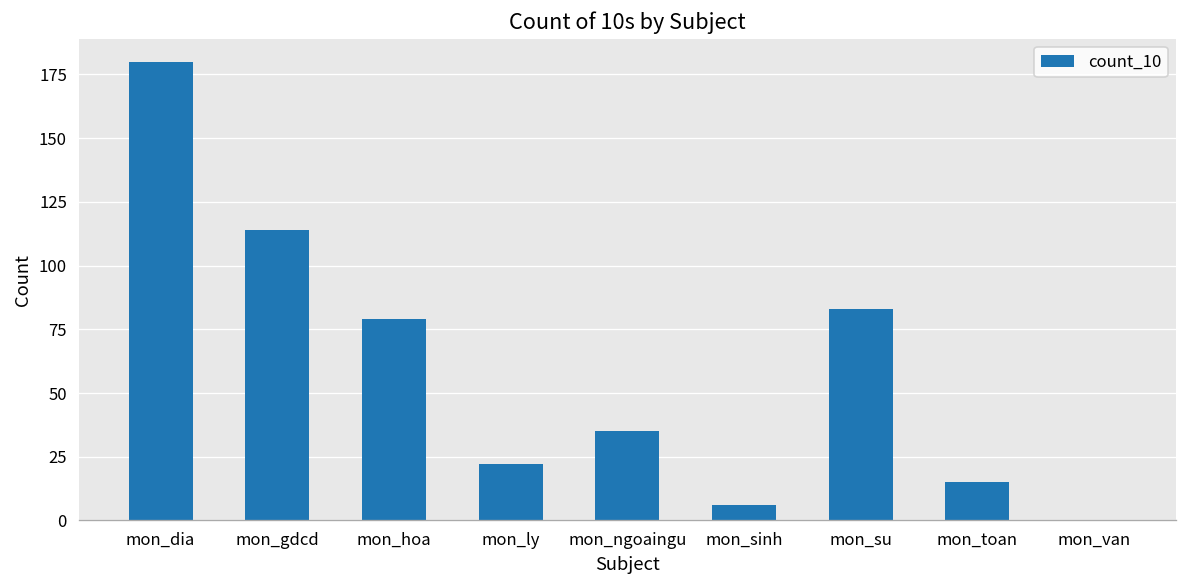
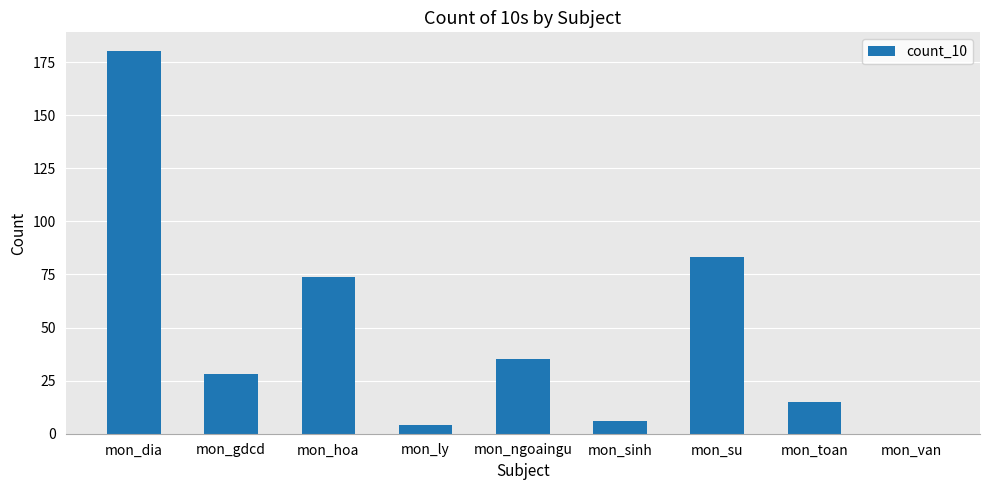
  {
    "mon_dia": 180,
-   "mon_gdcd": 114,
-   "mon_hoa": 79,
-   "mon_ly": 22,
+   "mon_gdcd": 28,
+   "mon_hoa": 74,
+   "mon_ly": 4,
    "mon_ngoaingu": 35,
    "mon_sinh": 6,
    "mon_su": 83,
    "mon_toan": 15,
    "mon_van": 0
  }
